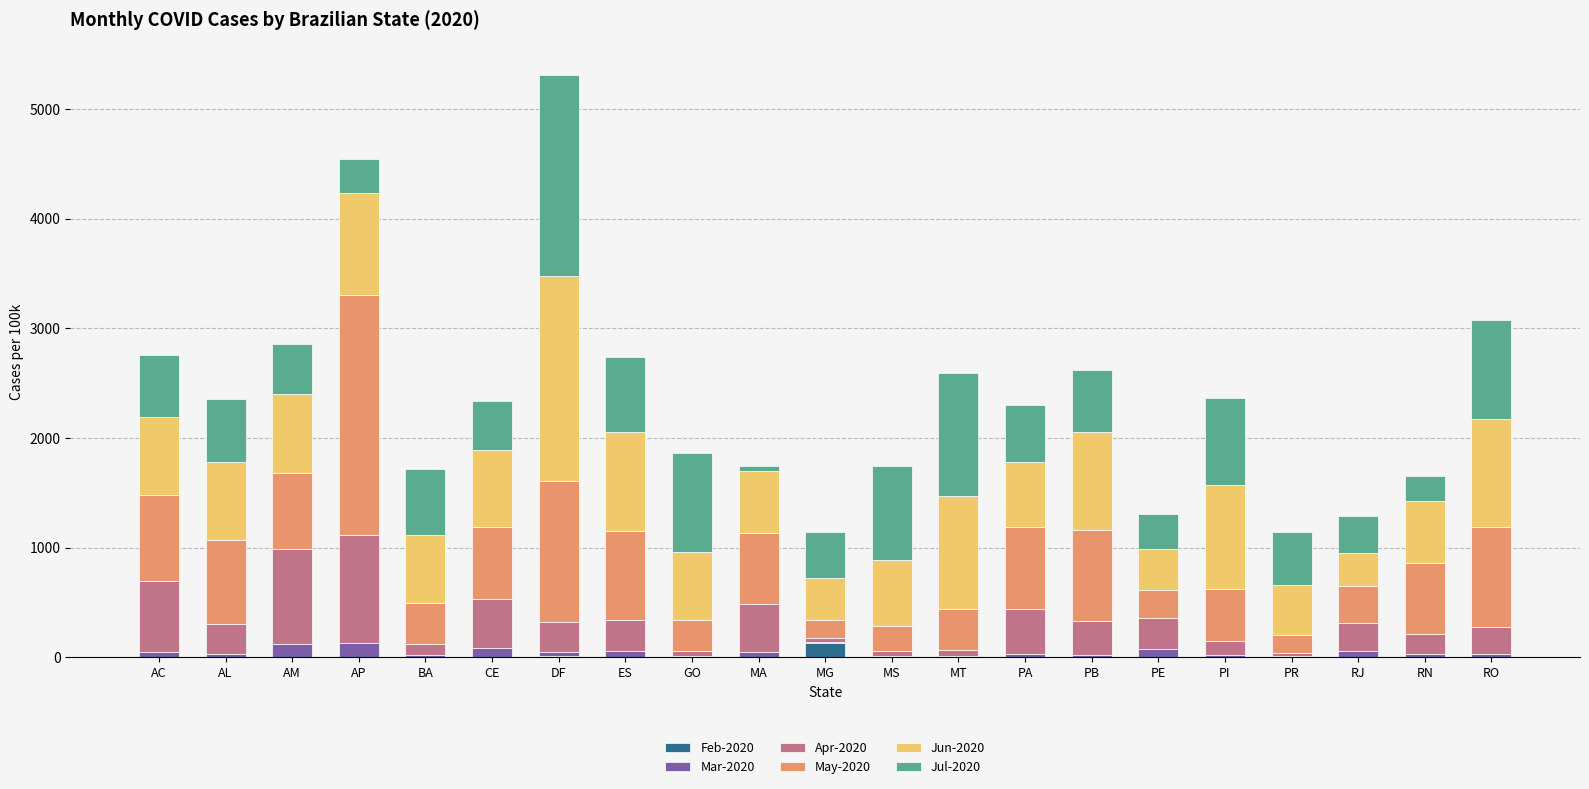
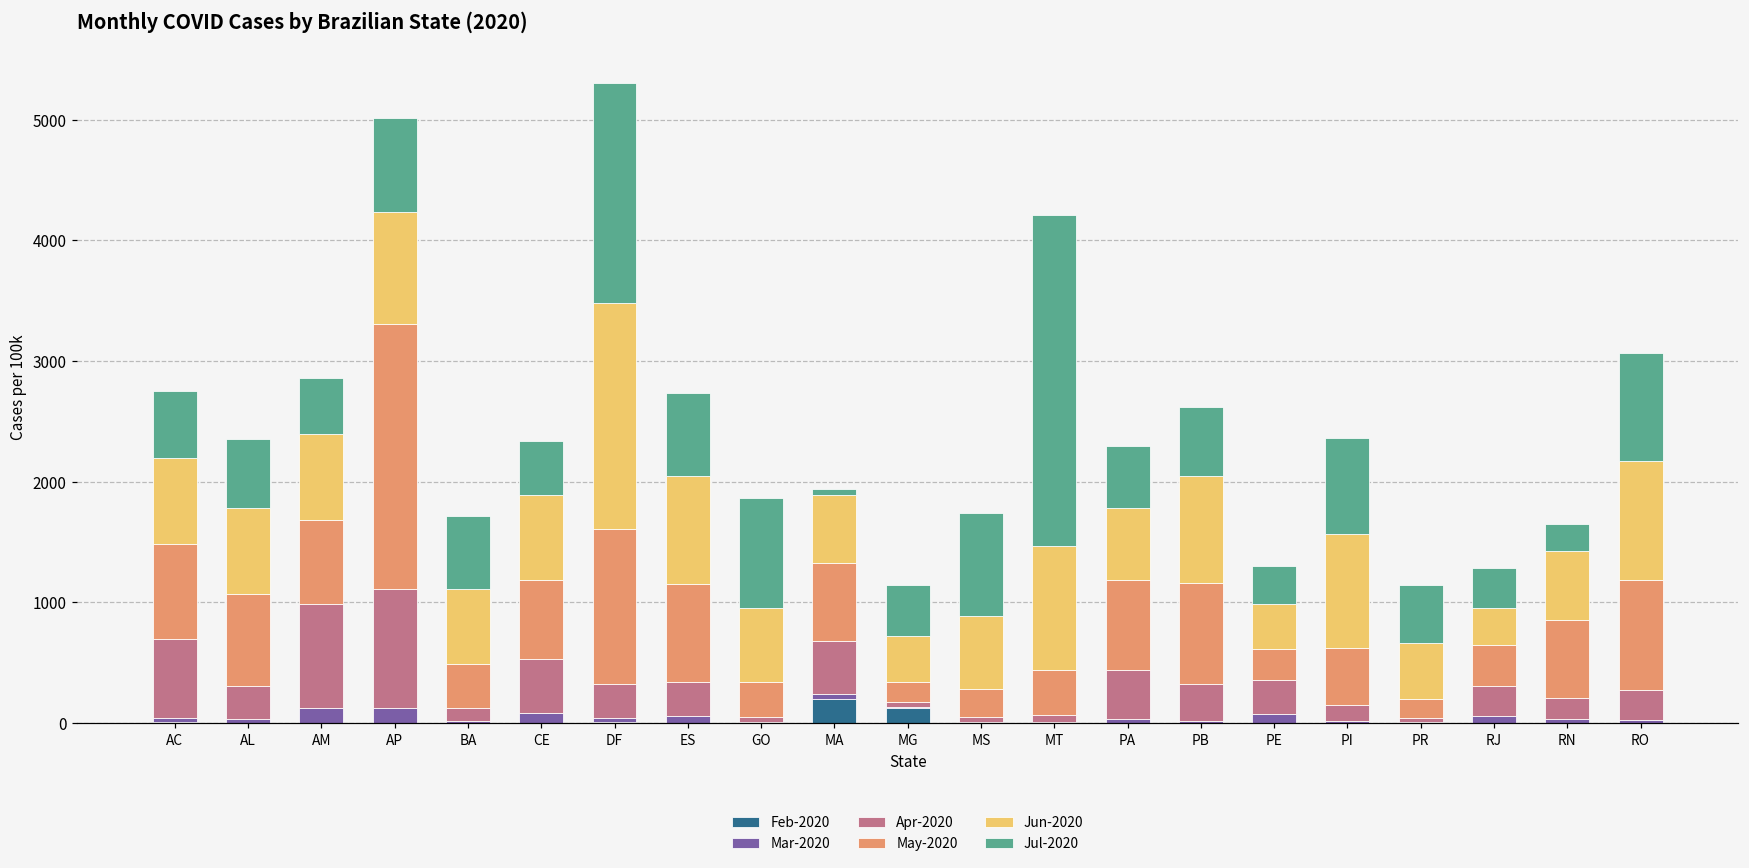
  {
    "Feb-2020": {
-     "MA": 0,
+     "MA": 200,
      "MG": 130
    },
    "Mar-2020": {
      "AC": 40,
      "AL": 30,
      "AM": 120,
      "AP": 120,
      "CE": 80,
      "DF": 30,
      "ES": 60,
      "MA": 40,
      "PA": 30,
      "PE": 70,
      "RJ": 50,
      "RN": 30,
      "RO": 30
    },
    "Jul-2020": {
      "AC": 560,
      "AL": 570,
      "AM": 460,
-     "AP": 310,
+     "AP": 780,
      "BA": 610,
      "CE": 450,
      "DF": 1820,
      "ES": 690,
      "GO": 910,
      "MA": 40,
      "MG": 420,
      "MS": 850,
-     "MT": 1120,
+     "MT": 2740,
      "PA": 520,
      "PB": 570,
      "PE": 320,
      "PI": 790,
      "PR": 480,
      "RJ": 330,
      "RN": 220,
      "RO": 900
    }
  }
